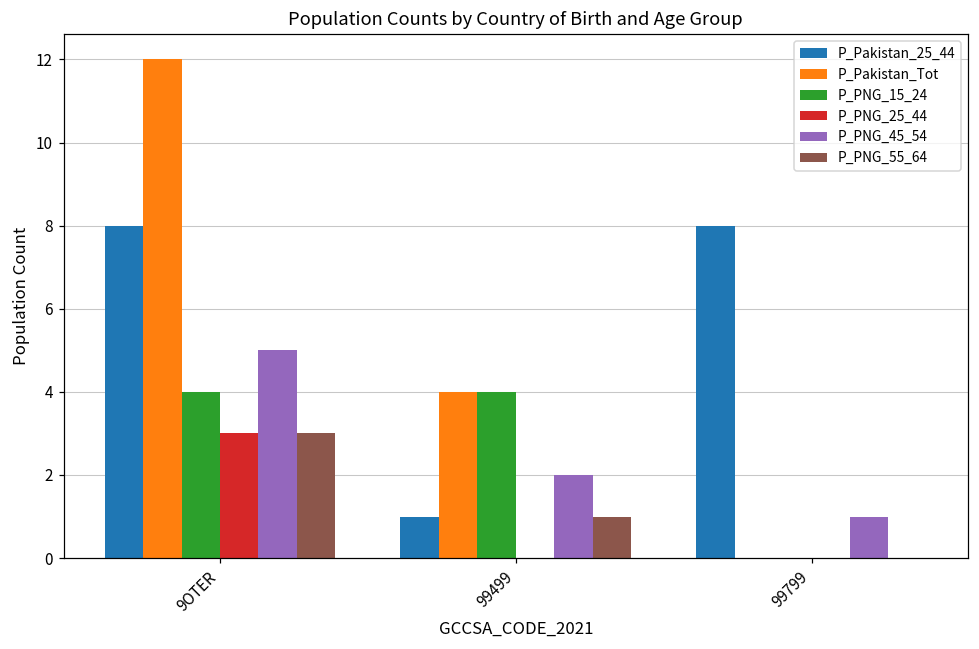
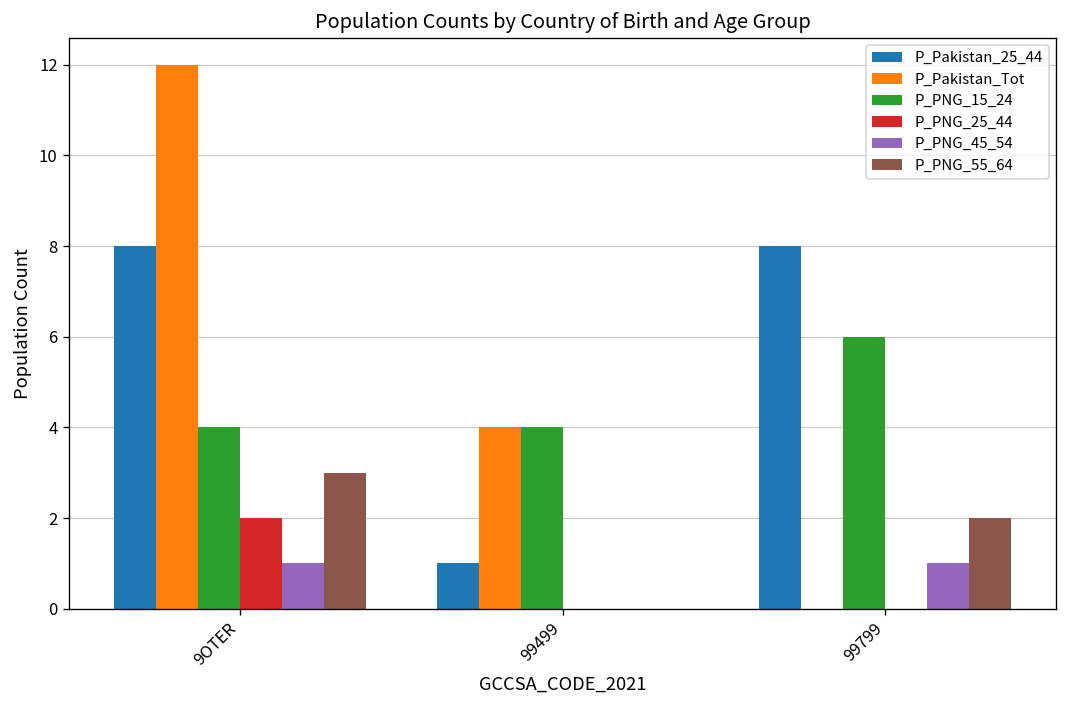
  {
    "P_Pakistan_25_44": {
      "9OTER": 8,
      "99499": 1,
      "99799": 8
    },
    "P_Pakistan_Tot": {
      "9OTER": 12,
      "99499": 4,
      "99799": 0
    },
    "P_PNG_15_24": {
      "9OTER": 4,
      "99499": 4,
-     "99799": 0
+     "99799": 6
    },
    "P_PNG_25_44": {
-     "9OTER": 3,
+     "9OTER": 2,
      "99499": 0,
      "99799": 0
    },
    "P_PNG_45_54": {
-     "9OTER": 5,
-     "99499": 2,
+     "9OTER": 1,
+     "99499": 0,
      "99799": 1
    },
    "P_PNG_55_64": {
      "9OTER": 3,
-     "99499": 1,
-     "99799": 0
+     "99499": 0,
+     "99799": 2
    }
  }
